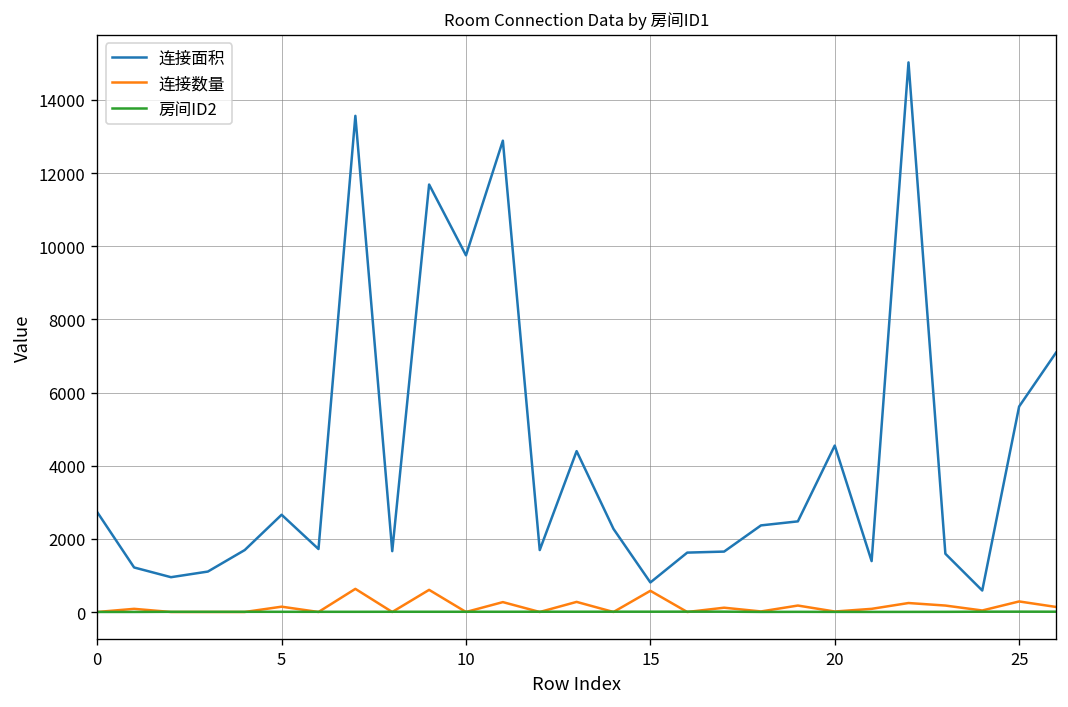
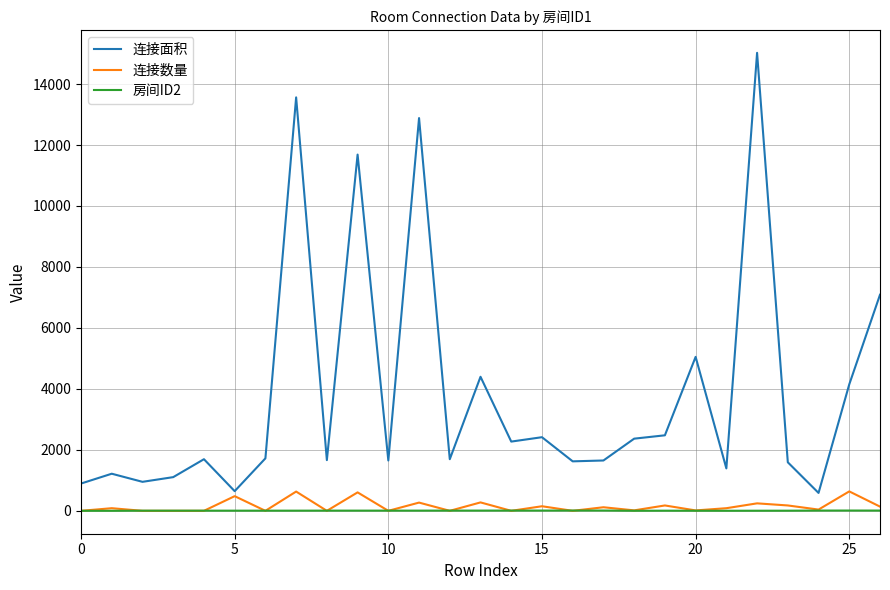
  {
    "连接面积": {
-     "0": 2700,
-     "5": 2700,
-     "10": 9800,
-     "15": 800,
-     "20": 4600,
-     "25": 5600
+     "0": 900,
+     "5": 600,
+     "10": 1700,
+     "15": 2400,
+     "20": 5100,
+     "25": 4200
    },
    "连接数量": {
-     "5": 100,
-     "15": 600,
-     "25": 300
+     "5": 500,
+     "15": 200,
+     "25": 600
    },
    "房间ID2": {
      "5": 0,
      "15": 0,
      "25": 0
    }
  }
